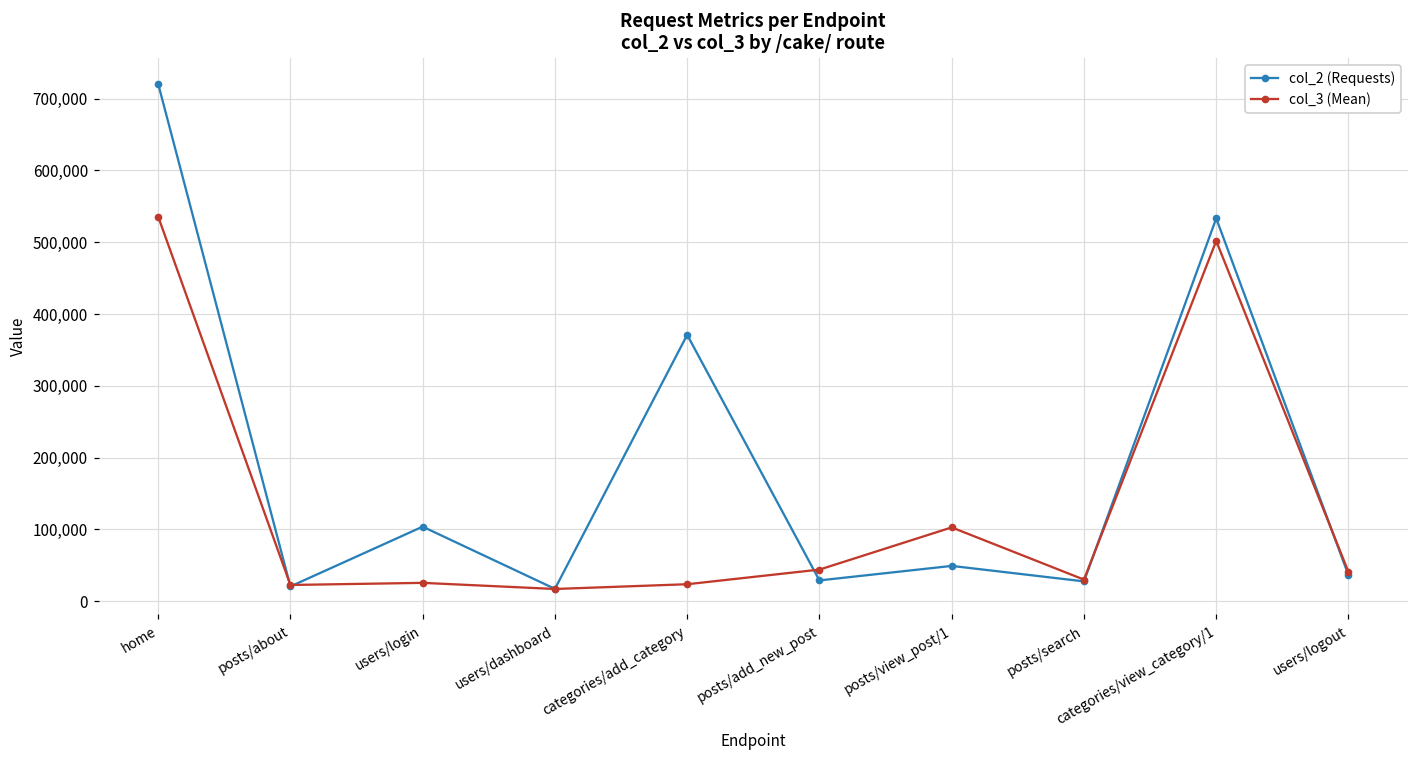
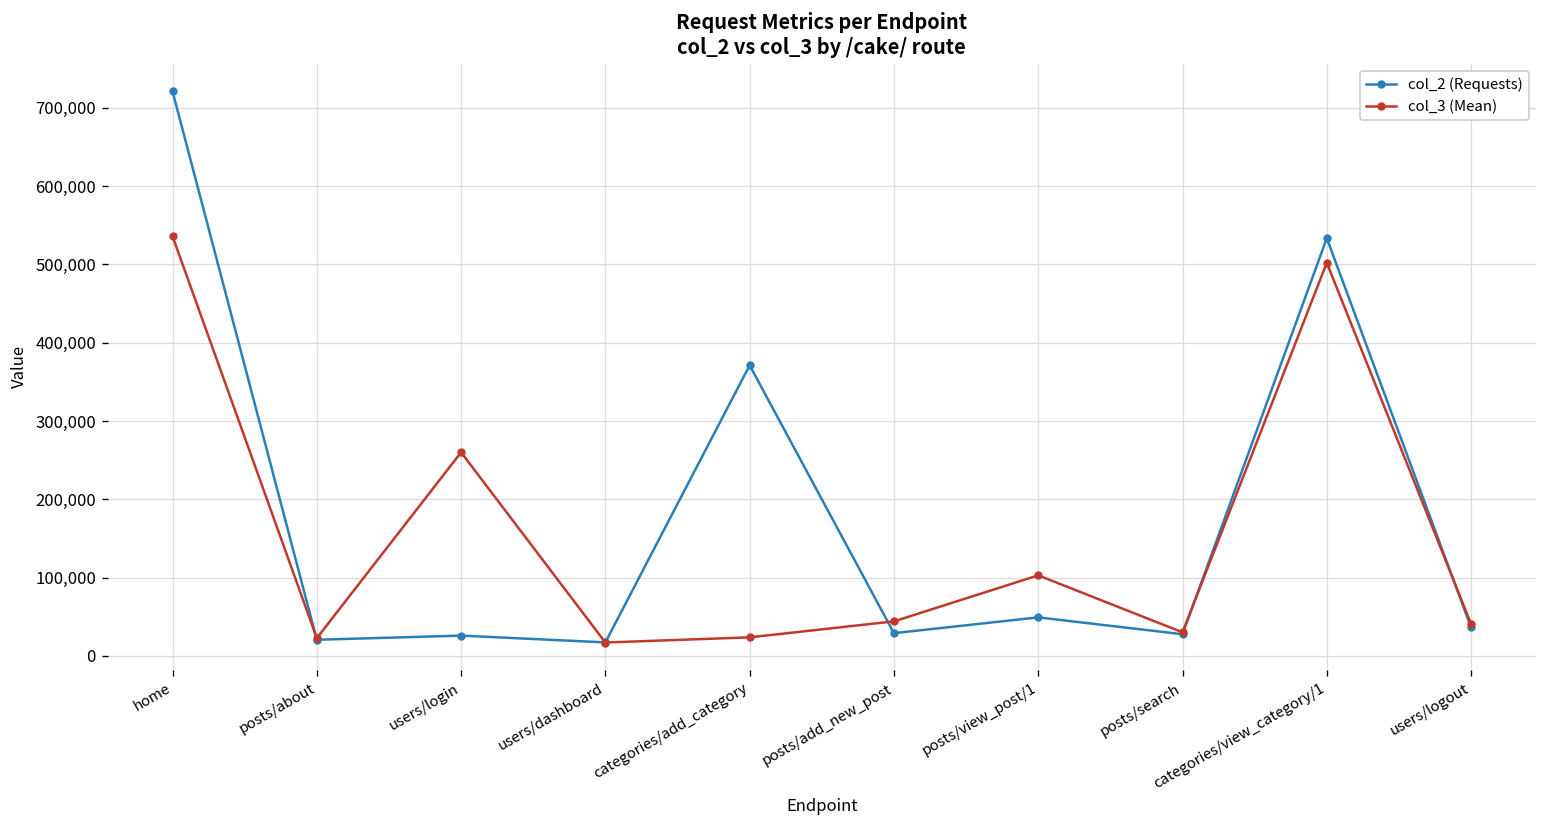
  {
    "col_2 (Requests)": {
      "home": "720,000",
-     "users/login": "100,000",
+     "users/login": "30,000",
      "categories/add_category": "370,000",
      "posts/add_new_post": "30,000",
      "posts/view_post/1": "50,000",
      "categories/view_category/1": "530,000",
      "users/logout": "40,000"
    },
    "col_3 (Mean)": {
      "home": "540,000",
-     "users/login": "30,000",
+     "users/login": "260,000",
      "categories/add_category": "20,000",
      "posts/add_new_post": "40,000",
      "posts/view_post/1": "100,000",
      "categories/view_category/1": "500,000",
      "users/logout": "40,000"
    }
  }
